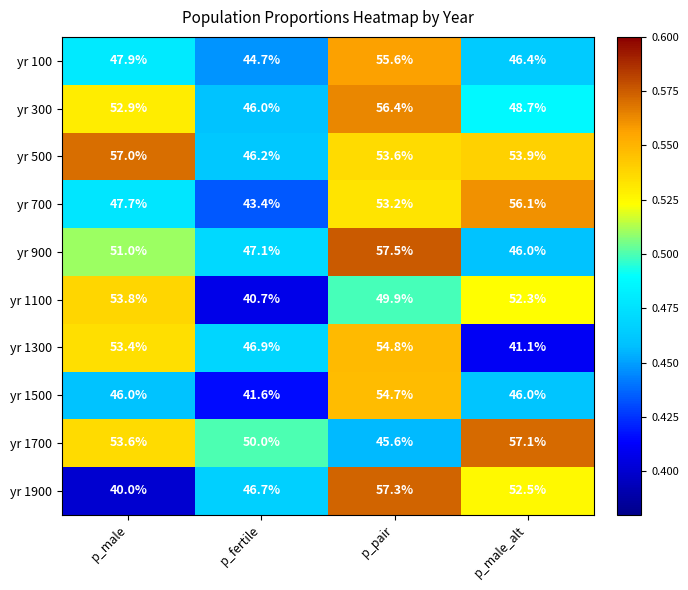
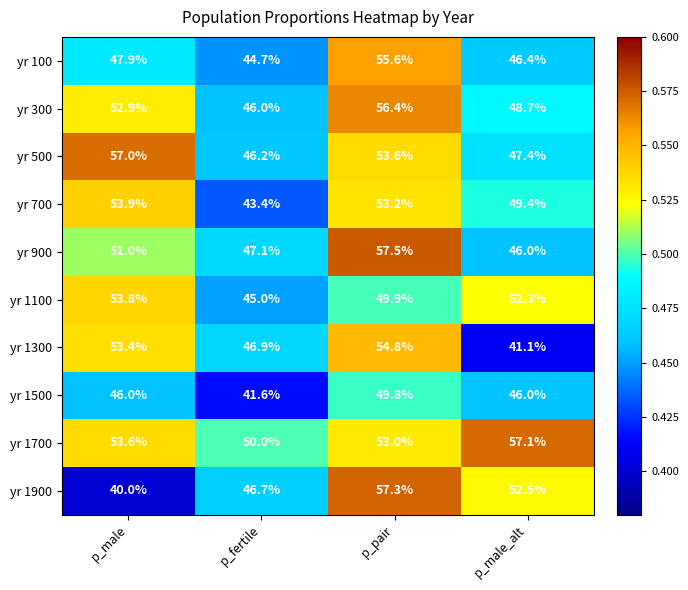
  {
    "yr 100": {
      "p_male": "47.9%",
      "p_fertile": "44.7%",
      "p_pair": "55.6%",
      "p_male_alt": "46.4%"
    },
    "yr 300": {
      "p_male": "52.9%",
      "p_fertile": "46.0%",
      "p_pair": "56.4%",
      "p_male_alt": "48.7%"
    },
    "yr 500": {
      "p_male": "57.0%",
      "p_fertile": "46.2%",
      "p_pair": "53.6%",
-     "p_male_alt": "53.9%"
+     "p_male_alt": "47.4%"
    },
    "yr 700": {
-     "p_male": "47.7%",
+     "p_male": "53.9%",
      "p_fertile": "43.4%",
      "p_pair": "53.2%",
-     "p_male_alt": "56.1%"
+     "p_male_alt": "49.4%"
    },
    "yr 900": {
      "p_male": "51.0%",
      "p_fertile": "47.1%",
      "p_pair": "57.5%",
      "p_male_alt": "46.0%"
    },
    "yr 1100": {
      "p_male": "53.8%",
-     "p_fertile": "40.7%",
+     "p_fertile": "45.0%",
      "p_pair": "49.9%",
      "p_male_alt": "52.3%"
    },
    "yr 1300": {
      "p_male": "53.4%",
      "p_fertile": "46.9%",
      "p_pair": "54.8%",
      "p_male_alt": "41.1%"
    },
    "yr 1500": {
      "p_male": "46.0%",
      "p_fertile": "41.6%",
-     "p_pair": "54.7%",
+     "p_pair": "49.8%",
      "p_male_alt": "46.0%"
    },
    "yr 1700": {
      "p_male": "53.6%",
      "p_fertile": "50.0%",
-     "p_pair": "45.6%",
+     "p_pair": "53.0%",
      "p_male_alt": "57.1%"
    },
    "yr 1900": {
      "p_male": "40.0%",
      "p_fertile": "46.7%",
      "p_pair": "57.3%",
      "p_male_alt": "52.5%"
    }
  }
